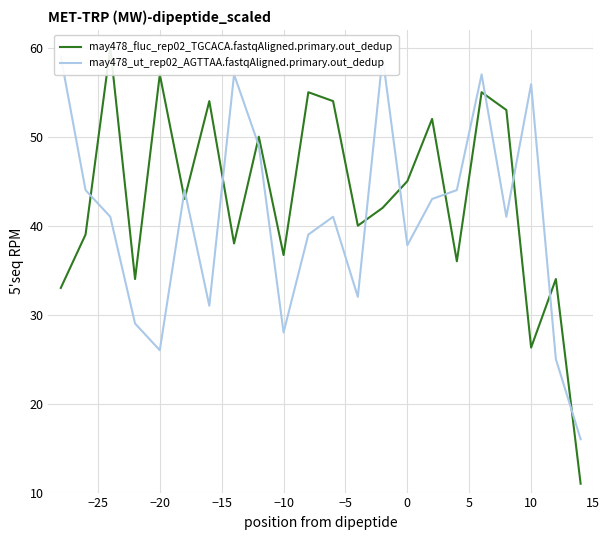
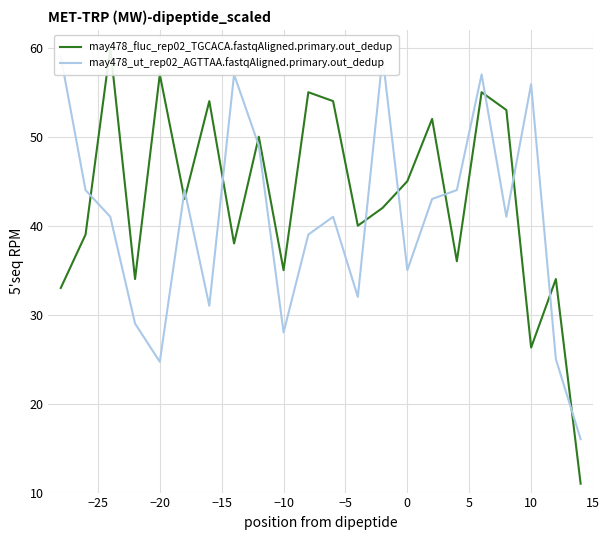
  {
    "may478_fluc_rep02_TGCACA.fastqAligned.primary.out_dedup": {
-     "−10": 37,
+     "−10": 35,
      "0": 45,
      "10": 26
    },
    "may478_ut_rep02_AGTTAA.fastqAligned.primary.out_dedup": {
-     "−20": 26,
+     "−20": 25,
      "−10": 28,
-     "0": 38,
+     "0": 35,
      "10": 56
    }
  }
